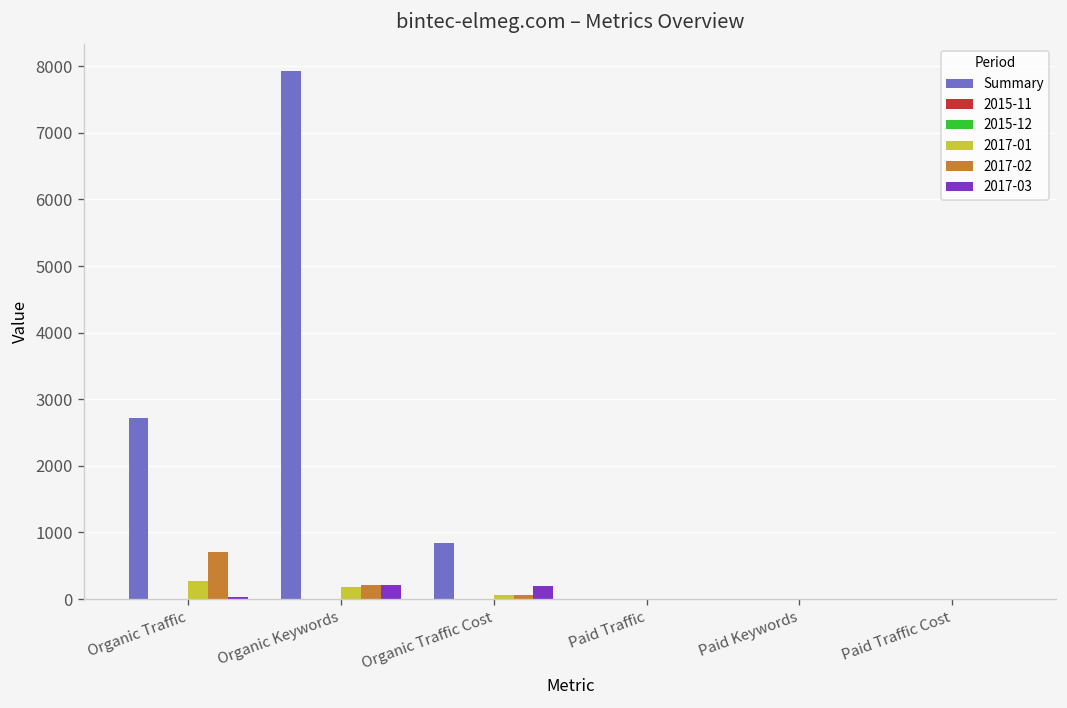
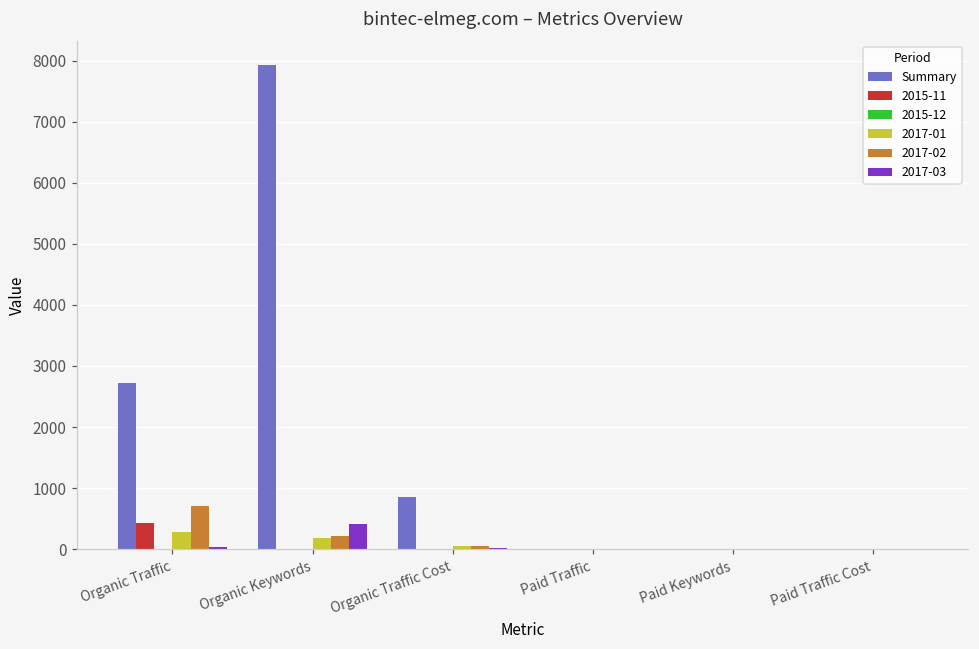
  {
    "Summary": {
      "Organic Traffic": 2700,
      "Organic Keywords": 7900,
      "Organic Traffic Cost": 800,
      "Paid Traffic": 0,
      "Paid Keywords": 0,
      "Paid Traffic Cost": 0
    },
    "2015-11": {
-     "Organic Traffic": 0,
+     "Organic Traffic": 400,
      "Paid Traffic": 0,
      "Paid Keywords": 0,
      "Paid Traffic Cost": 0
    },
    "2015-12": {
      "Paid Traffic": 0,
      "Paid Keywords": 0,
      "Paid Traffic Cost": 0
    },
    "2017-01": {
      "Organic Traffic": 300,
      "Organic Keywords": 200,
      "Organic Traffic Cost": 100,
      "Paid Traffic": 0,
      "Paid Keywords": 0,
      "Paid Traffic Cost": 0
    },
    "2017-02": {
      "Organic Traffic": 700,
      "Organic Keywords": 200,
      "Organic Traffic Cost": 100,
      "Paid Traffic": 0,
      "Paid Keywords": 0,
      "Paid Traffic Cost": 0
    },
    "2017-03": {
-     "Organic Keywords": 200,
-     "Organic Traffic Cost": 200,
+     "Organic Keywords": 400,
+     "Organic Traffic Cost": 0,
      "Paid Traffic": 0,
      "Paid Keywords": 0,
      "Paid Traffic Cost": 0
    }
  }
